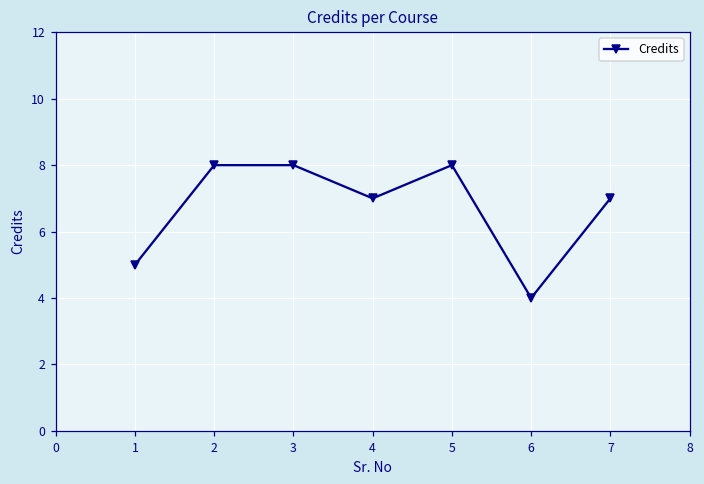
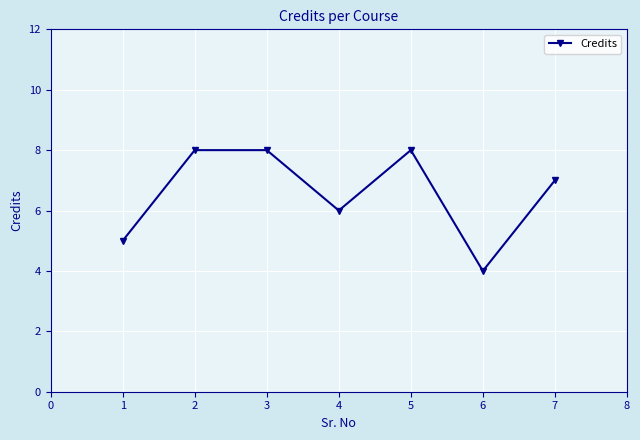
  {
    "1": 5,
    "2": 8,
    "3": 8,
-   "4": 7,
+   "4": 6,
    "5": 8,
    "6": 4,
    "7": 7
  }
